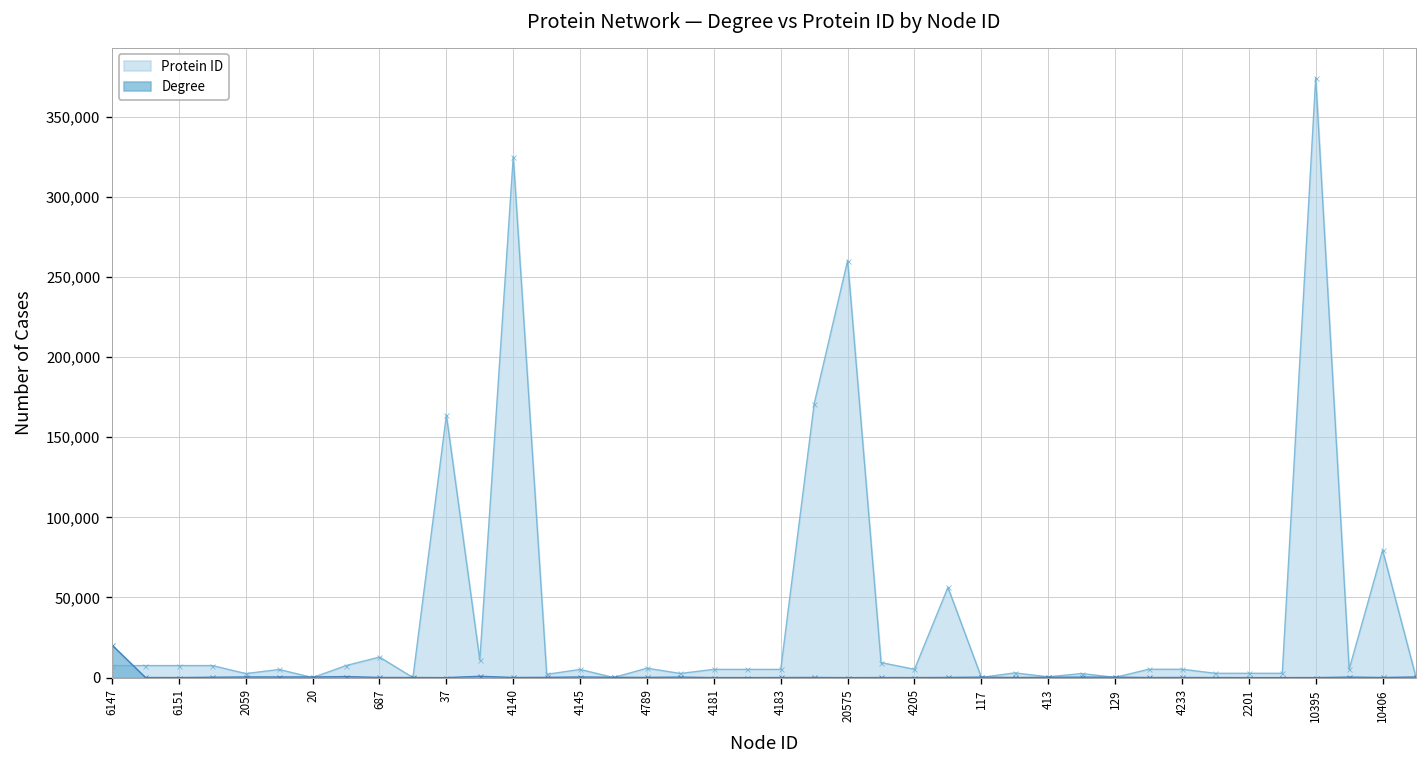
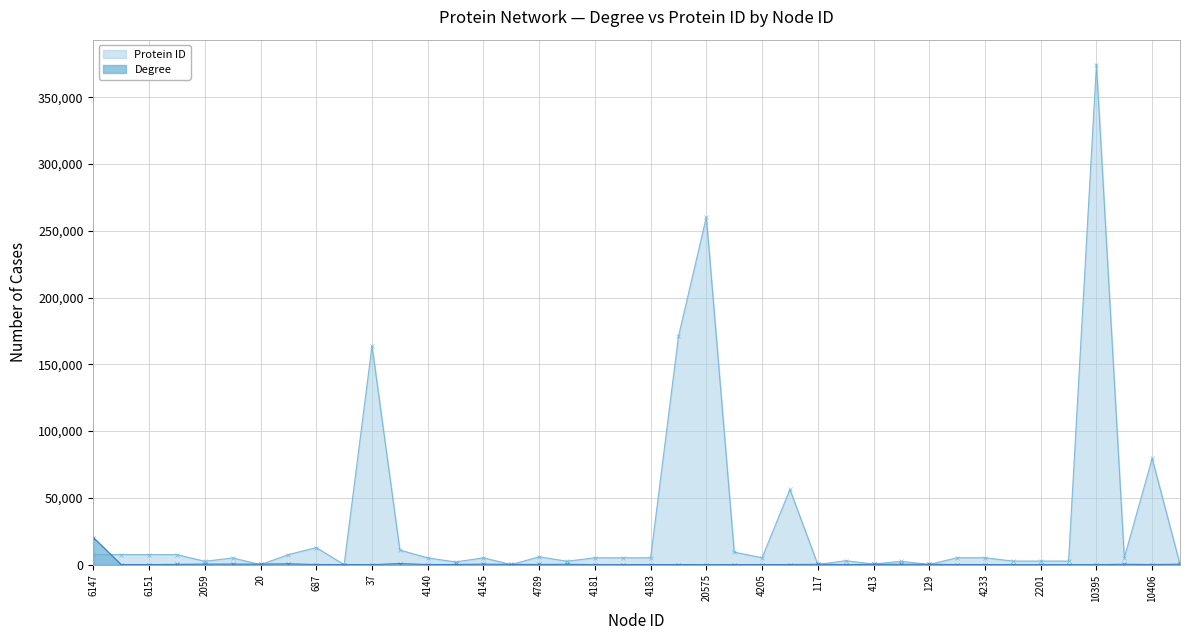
  {
    "Protein ID": {
      "6147": "8,000",
      "6151": "8,000",
      "2059": "3,000",
      "687": "13,000",
-     "4140": "325,000",
+     "4140": "5,000",
      "4145": "5,000",
      "4789": "6,000",
      "4181": "5,000",
      "4183": "5,000",
      "20575": "260,000",
      "4205": "5,000",
      "4233": "5,000",
      "2201": "3,000",
      "10395": "374,000",
      "10406": "80,000"
    },
    "Degree": {
      "6147": "20,000",
      "6151": "0",
      "2059": "0",
      "687": "0",
      "4140": "0",
      "4145": "0",
      "4789": "0",
      "4181": "0",
      "4183": "0",
      "20575": "0",
      "4205": "0",
      "4233": "0",
      "2201": "0",
      "10395": "0",
      "10406": "0"
    }
  }
